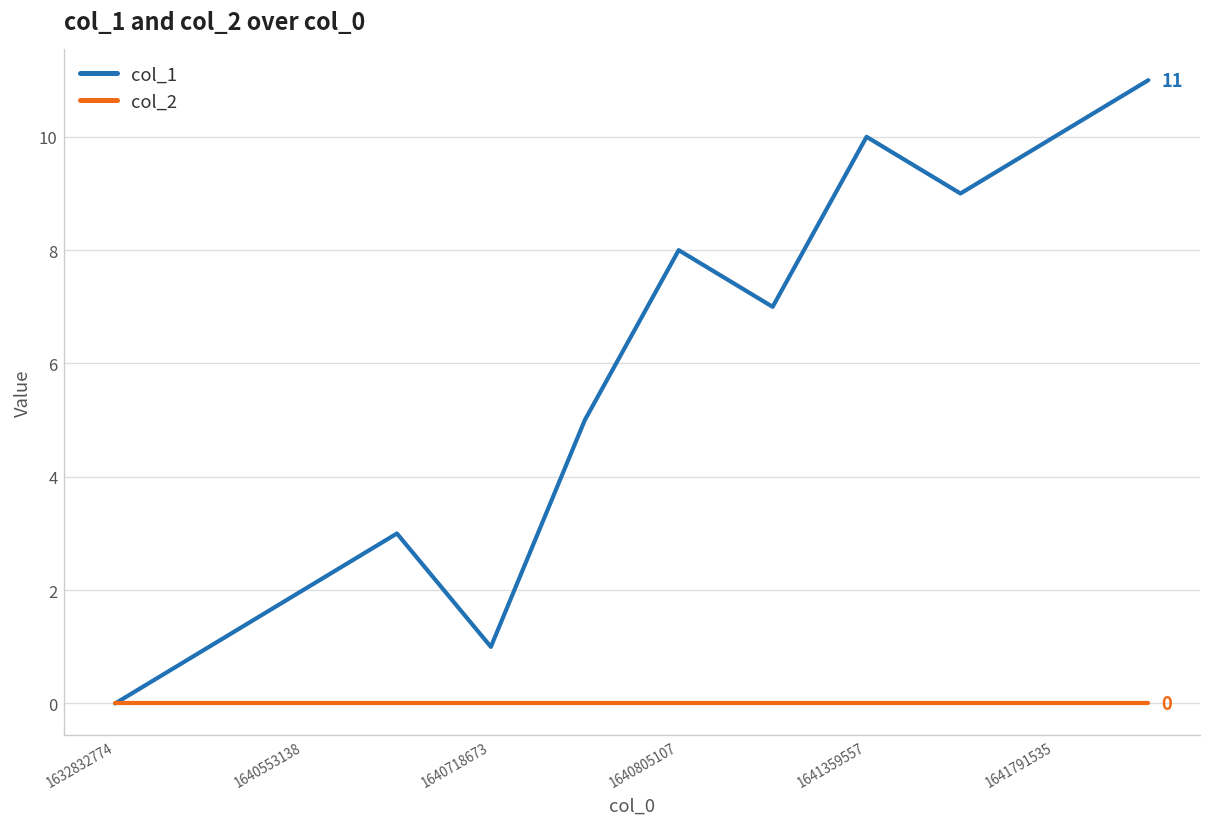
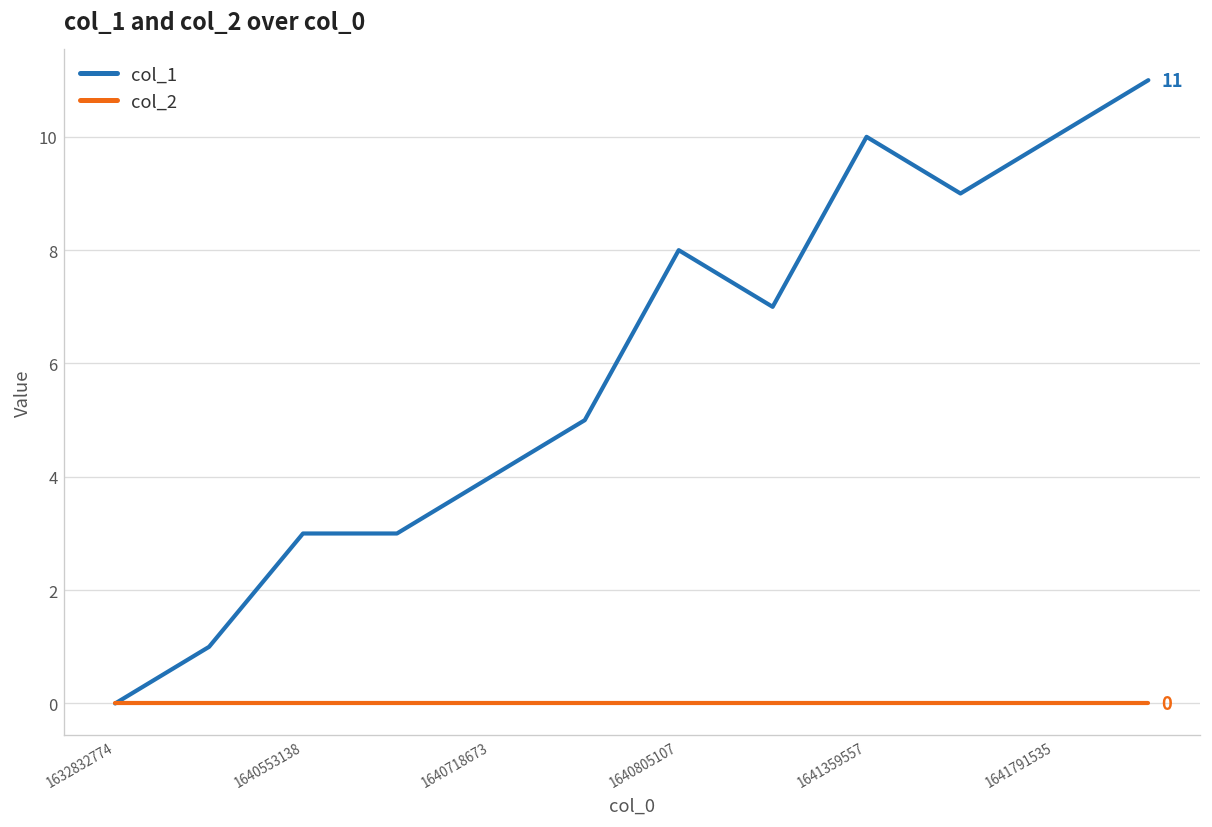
  {
    "col_1": {
-     "1640553138": 2,
-     "1640718673": 1,
+     "1640553138": 3,
+     "1640718673": 4,
      "1640805107": 8,
      "1641359557": 10,
      "1641791535": 10
    },
    "col_2": {
      "1640553138": 0,
      "1640718673": 0,
      "1640805107": 0,
      "1641359557": 0,
      "1641791535": 0
    }
  }
